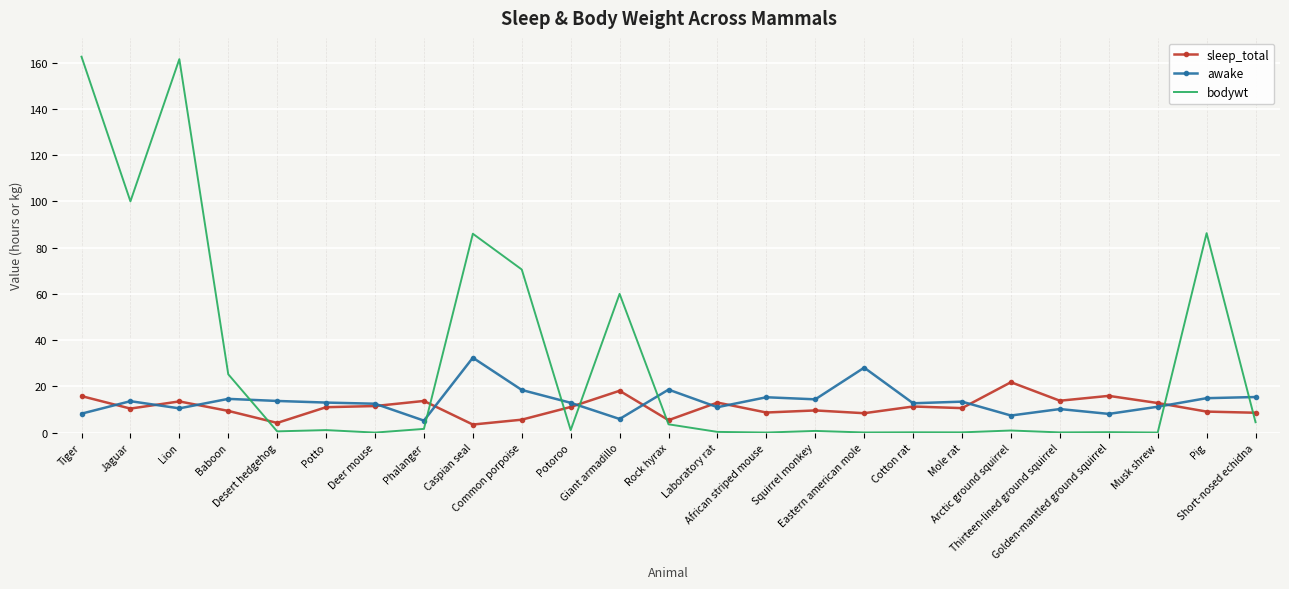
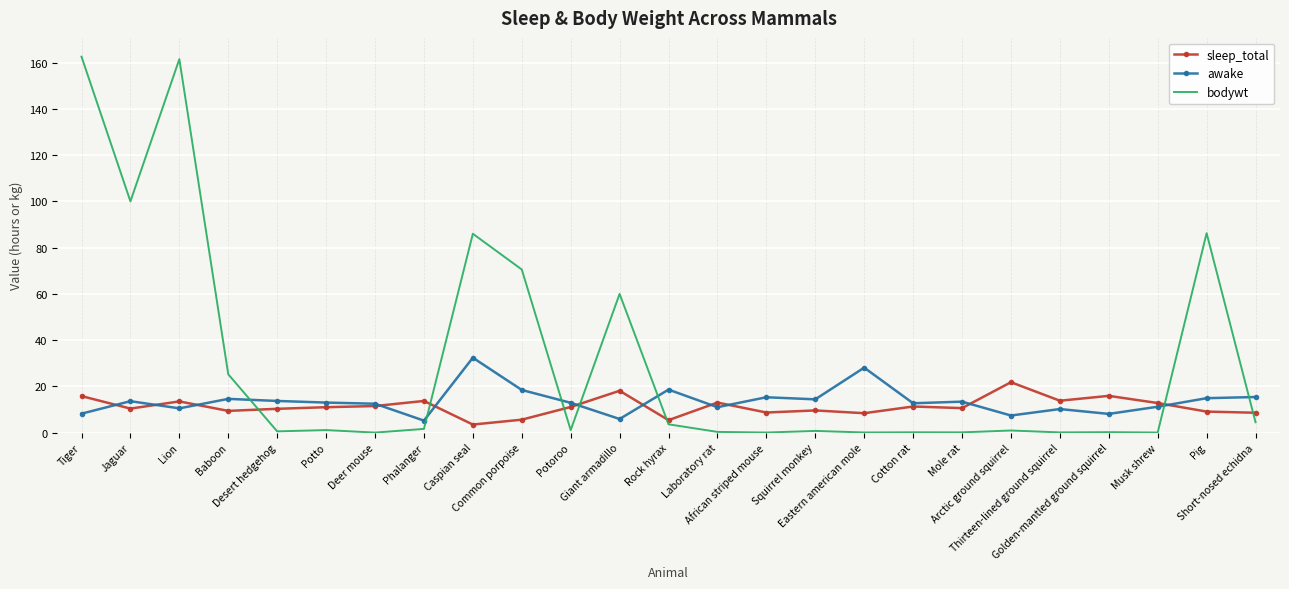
  {
    "sleep_total": {
      "Tiger": 16,
      "Jaguar": 10,
      "Lion": 14,
      "Baboon": 9,
-     "Desert hedgehog": 4,
+     "Desert hedgehog": 10,
      "Potto": 11,
      "Phalanger": 14,
      "Caspian seal": 4,
      "Common porpoise": 6,
      "Potoroo": 11,
      "Giant armadillo": 18,
      "Rock hyrax": 5,
      "Laboratory rat": 13,
      "African striped mouse": 9,
      "Squirrel monkey": 10,
      "Eastern american mole": 8,
      "Cotton rat": 11,
      "Mole rat": 11,
      "Arctic ground squirrel": 22,
      "Thirteen-lined ground squirrel": 14,
      "Golden-mantled ground squirrel": 16,
      "Musk shrew": 13,
      "Pig": 9,
      "Short-nosed echidna": 9
    },
    "awake": {
      "Tiger": 8,
      "Jaguar": 14,
      "Lion": 11,
      "Baboon": 15,
      "Desert hedgehog": 14,
      "Potto": 13,
      "Phalanger": 5,
      "Caspian seal": 32,
      "Common porpoise": 18,
      "Potoroo": 13,
      "Giant armadillo": 6,
      "Rock hyrax": 19,
      "Laboratory rat": 11,
      "African striped mouse": 15,
      "Squirrel monkey": 14,
      "Eastern american mole": 28,
      "Cotton rat": 13,
      "Mole rat": 13,
      "Arctic ground squirrel": 7,
      "Thirteen-lined ground squirrel": 10,
      "Golden-mantled ground squirrel": 8,
      "Musk shrew": 11,
      "Pig": 15,
      "Short-nosed echidna": 15
    },
    "bodywt": {
      "Tiger": 163,
      "Jaguar": 100,
      "Lion": 161,
      "Baboon": 25,
      "Desert hedgehog": 1,
      "Potto": 1,
      "Deer mouse": 0,
      "Phalanger": 2,
      "Caspian seal": 86,
      "Common porpoise": 71,
      "Potoroo": 1,
      "Giant armadillo": 60,
      "Rock hyrax": 4,
      "Laboratory rat": 0,
      "African striped mouse": 0,
      "Squirrel monkey": 1,
      "Eastern american mole": 0,
      "Cotton rat": 0,
      "Mole rat": 0,
      "Arctic ground squirrel": 1,
      "Thirteen-lined ground squirrel": 0,
      "Golden-mantled ground squirrel": 0,
      "Musk shrew": 0,
      "Pig": 86,
      "Short-nosed echidna": 5
    }
  }
